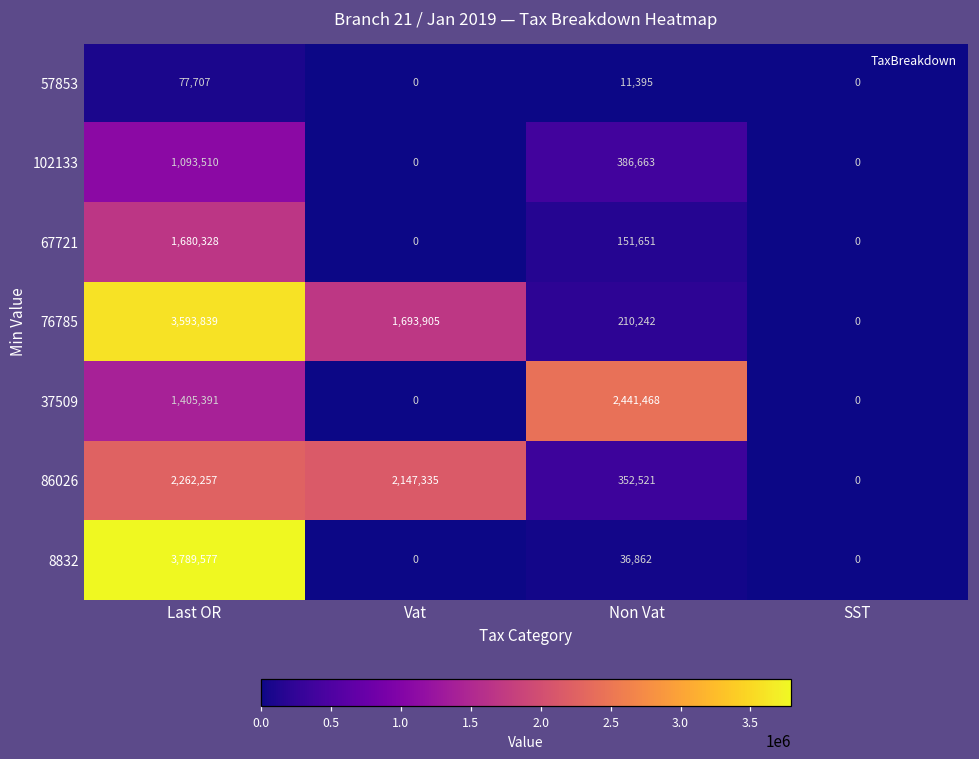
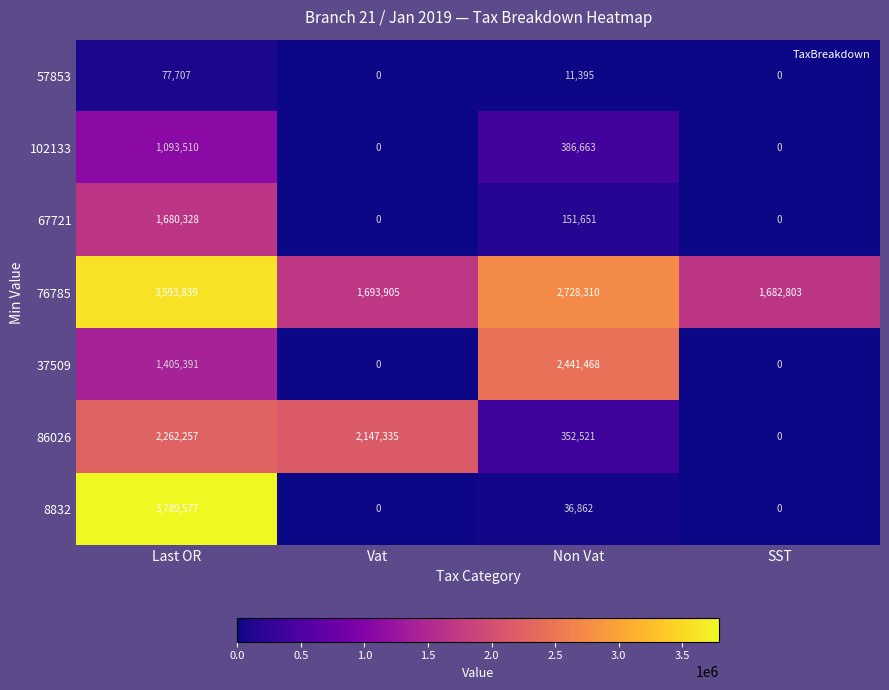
  {
    "57853": {
      "Last OR": "77,707",
      "Vat": "0",
      "Non Vat": "11,395",
      "SST": "0"
    },
    "102133": {
      "Last OR": "1,093,510",
      "Vat": "0",
      "Non Vat": "386,663",
      "SST": "0"
    },
    "67721": {
      "Last OR": "1,680,328",
      "Vat": "0",
      "Non Vat": "151,651",
      "SST": "0"
    },
    "76785": {
      "Last OR": "3,593,839",
      "Vat": "1,693,905",
-     "Non Vat": "210,242",
-     "SST": "0"
+     "Non Vat": "2,728,310",
+     "SST": "1,682,803"
    },
    "37509": {
      "Last OR": "1,405,391",
      "Vat": "0",
      "Non Vat": "2,441,468",
      "SST": "0"
    },
    "86026": {
      "Last OR": "2,262,257",
      "Vat": "2,147,335",
      "Non Vat": "352,521",
      "SST": "0"
    },
    "8832": {
      "Last OR": "3,789,577",
      "Vat": "0",
      "Non Vat": "36,862",
      "SST": "0"
    }
  }
